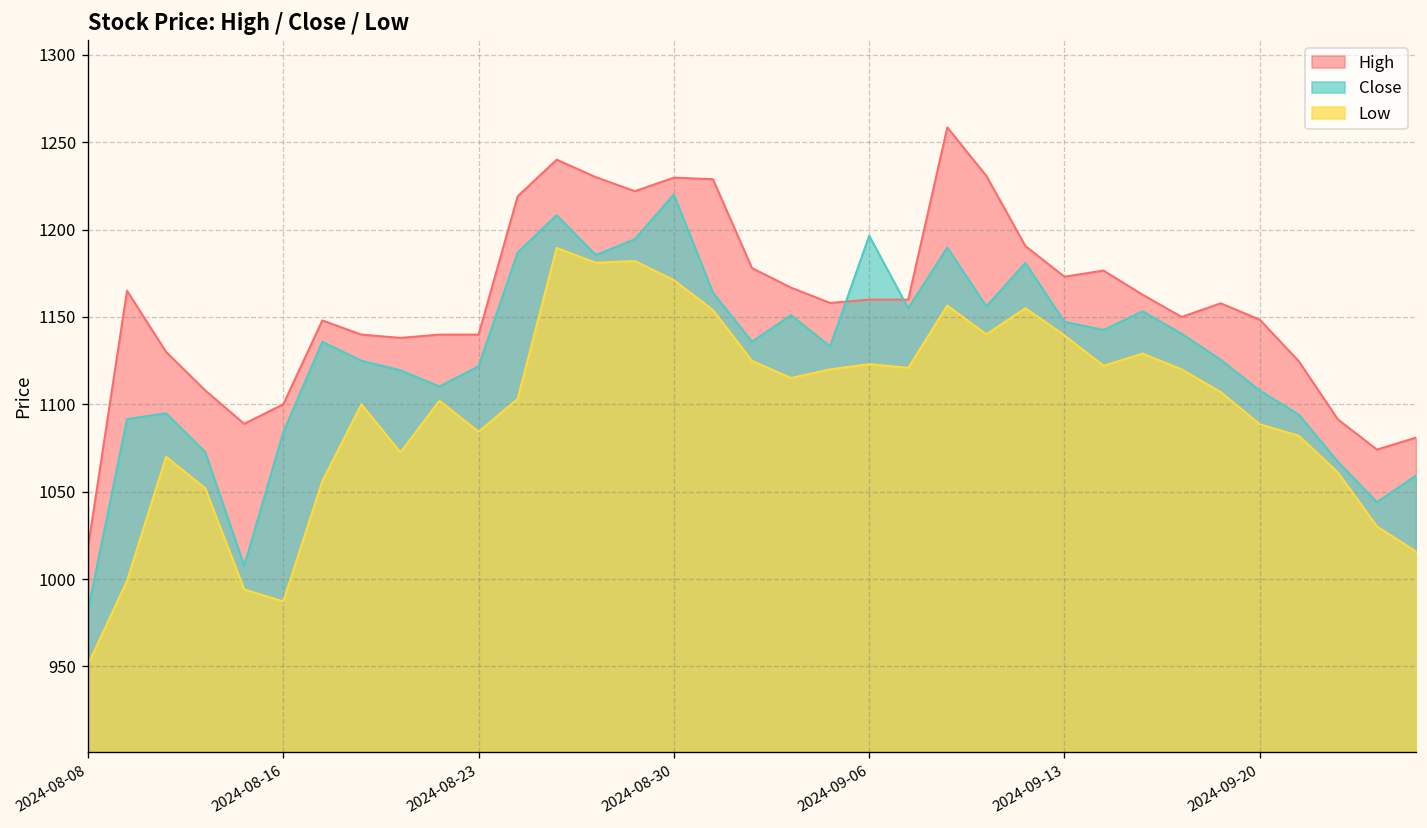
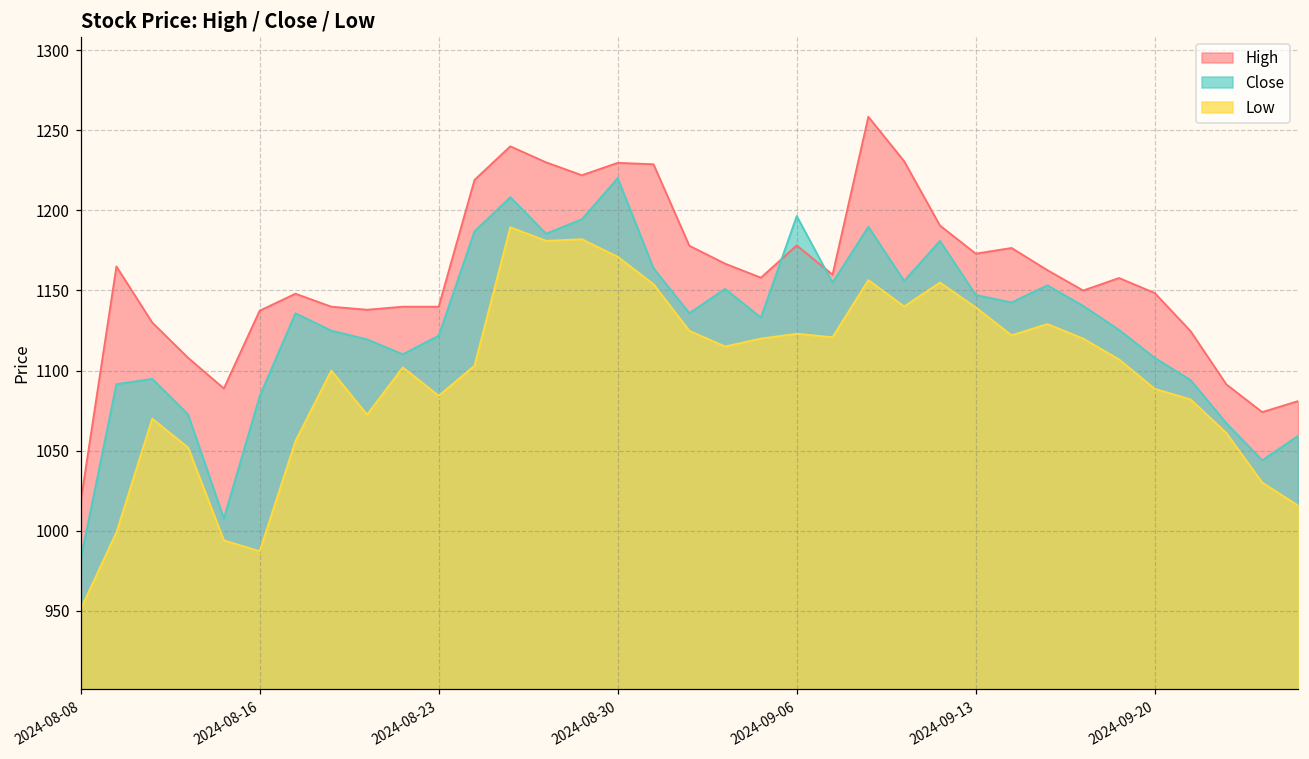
  {
    "High": {
      "2024-08-08": 1018,
-     "2024-08-16": 1100,
+     "2024-08-16": 1137,
      "2024-08-23": 1140,
      "2024-08-30": 1230,
-     "2024-09-06": 1160,
+     "2024-09-06": 1178,
      "2024-09-13": 1173,
      "2024-09-20": 1148
    },
    "Close": {
      "2024-08-08": 982,
      "2024-08-16": 1084,
      "2024-08-23": 1122,
      "2024-08-30": 1220,
      "2024-09-06": 1196,
      "2024-09-13": 1147,
      "2024-09-20": 1108
    },
    "Low": {
      "2024-08-08": 951,
      "2024-08-16": 987,
      "2024-08-23": 1084,
      "2024-08-30": 1171,
      "2024-09-06": 1123,
      "2024-09-13": 1139,
      "2024-09-20": 1089
    }
  }
